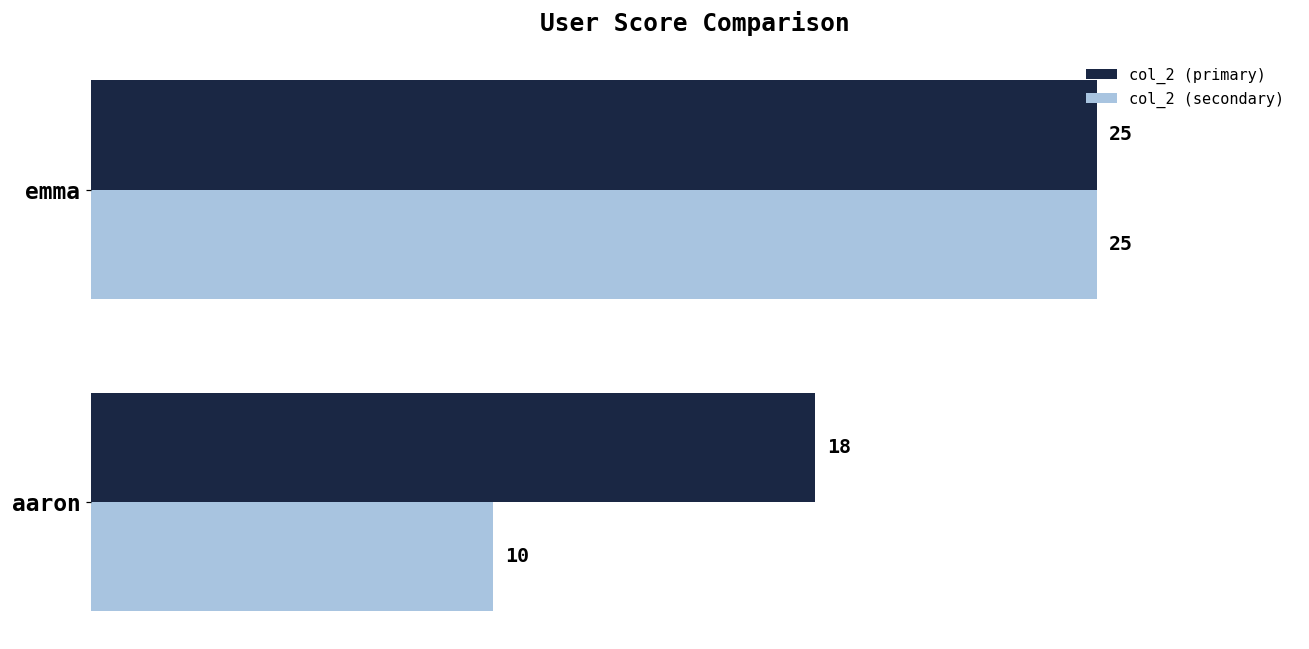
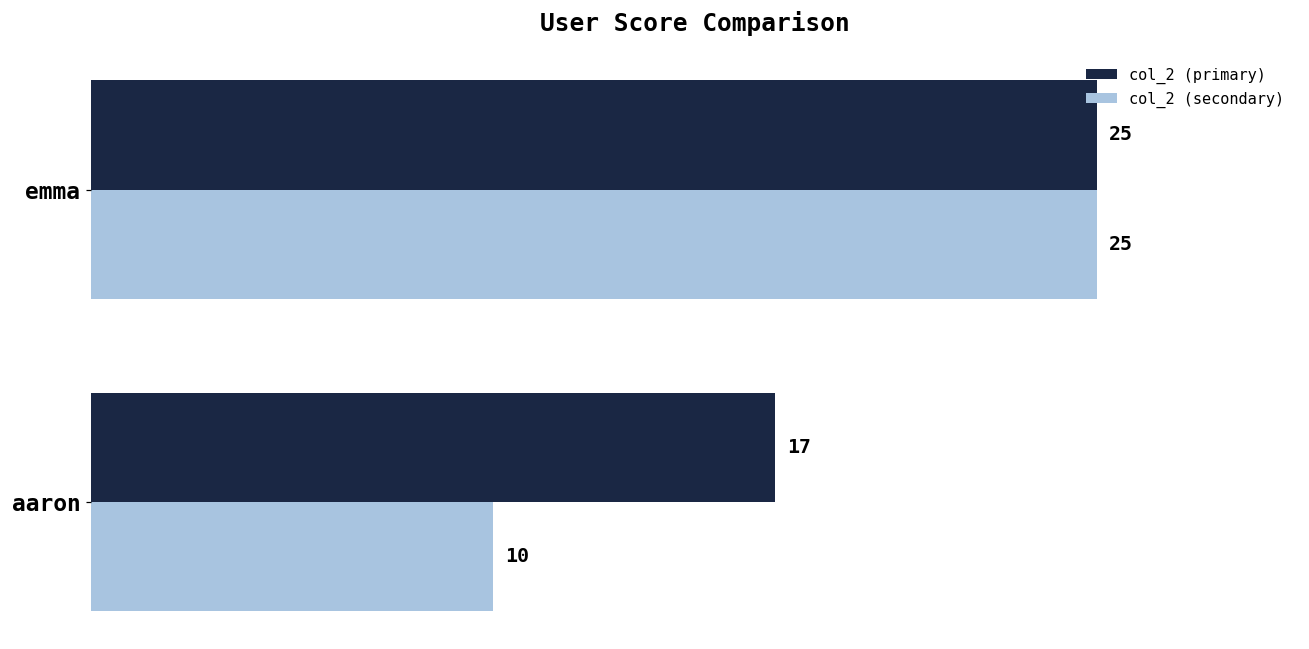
  {
    "col_2 (primary)": {
      "emma": 25,
-     "aaron": 18
+     "aaron": 17
    },
    "col_2 (secondary)": {
      "emma": 25,
      "aaron": 10
    }
  }
